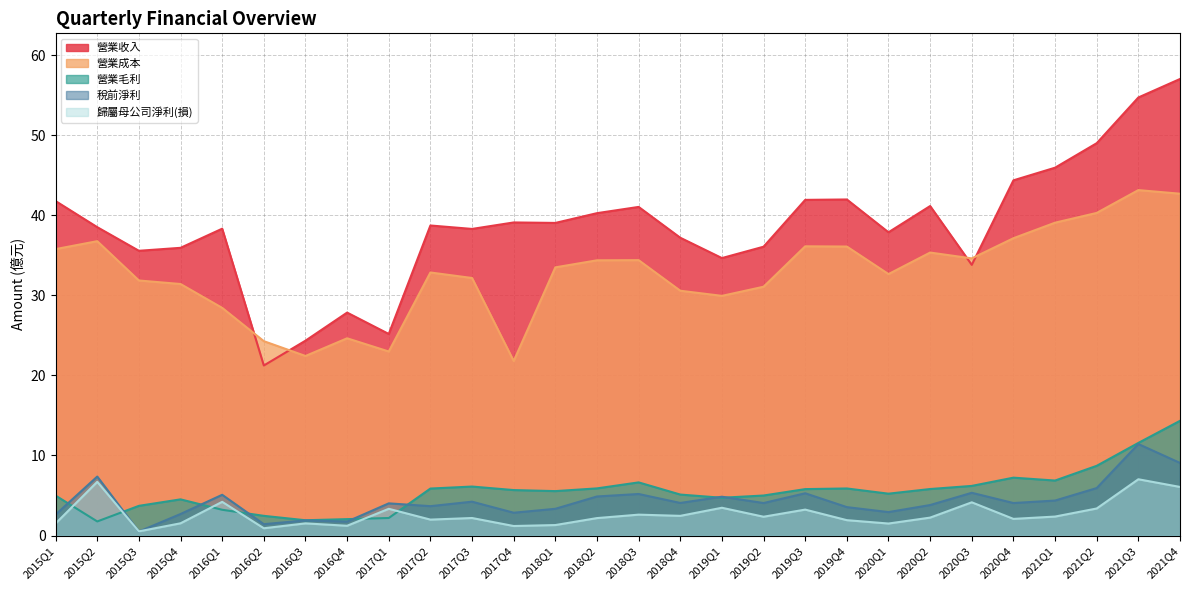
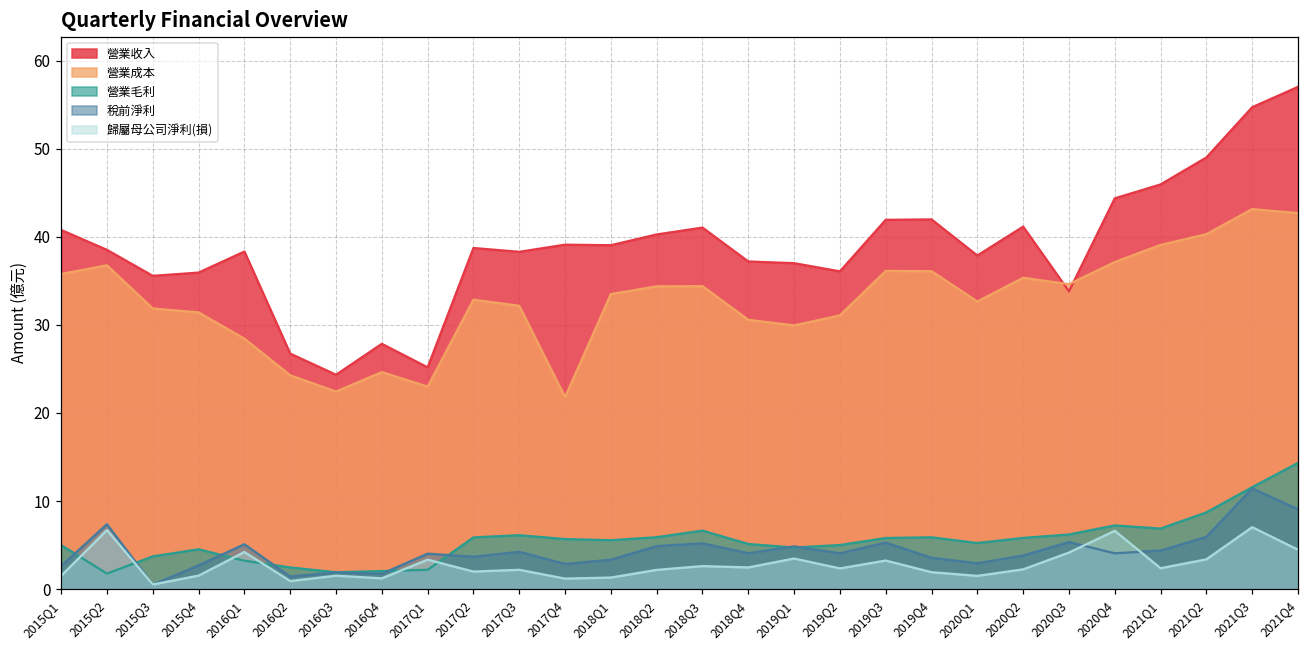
  {
    "營業收入": {
-     "2015Q1": 42,
+     "2015Q1": 41,
      "2015Q2": 39,
      "2015Q3": 36,
      "2015Q4": 36,
      "2016Q1": 38,
-     "2016Q2": 21,
+     "2016Q2": 27,
      "2016Q3": 24,
      "2016Q4": 28,
      "2017Q1": 25,
      "2017Q2": 39,
      "2017Q3": 38,
      "2017Q4": 39,
      "2018Q1": 39,
      "2018Q2": 40,
      "2018Q3": 41,
      "2018Q4": 37,
-     "2019Q1": 35,
+     "2019Q1": 37,
      "2019Q2": 36,
      "2019Q3": 42,
      "2019Q4": 42,
      "2020Q1": 38,
      "2020Q2": 41,
      "2020Q3": 34,
      "2020Q4": 44,
      "2021Q1": 46,
      "2021Q2": 49,
      "2021Q3": 55,
      "2021Q4": 57
    },
    "營業成本": {
      "2015Q1": 36,
      "2015Q2": 37,
      "2015Q3": 32,
      "2015Q4": 31,
      "2016Q1": 28,
      "2016Q2": 24,
      "2016Q3": 22,
      "2016Q4": 25,
      "2017Q1": 23,
      "2017Q2": 33,
      "2017Q3": 32,
      "2017Q4": 22,
      "2018Q1": 34,
      "2018Q2": 34,
      "2018Q3": 34,
      "2018Q4": 31,
      "2019Q1": 30,
      "2019Q2": 31,
      "2019Q3": 36,
      "2019Q4": 36,
      "2020Q1": 33,
      "2020Q2": 35,
      "2020Q3": 35,
      "2020Q4": 37,
      "2021Q1": 39,
      "2021Q2": 40,
      "2021Q3": 43,
      "2021Q4": 43
    },
    "歸屬母公司淨利(損)": {
      "2015Q1": 2,
      "2015Q2": 7,
      "2015Q4": 2,
      "2016Q1": 4,
      "2016Q2": 1,
      "2016Q3": 2,
      "2016Q4": 1,
      "2017Q1": 3,
      "2017Q2": 2,
      "2017Q3": 2,
      "2017Q4": 1,
      "2018Q1": 1,
      "2018Q2": 2,
      "2018Q3": 3,
      "2018Q4": 2,
      "2019Q1": 3,
      "2019Q2": 2,
      "2019Q3": 3,
      "2019Q4": 2,
      "2020Q1": 2,
      "2020Q2": 2,
      "2020Q3": 4,
-     "2020Q4": 2,
+     "2020Q4": 7,
      "2021Q1": 2,
      "2021Q2": 3,
      "2021Q3": 7,
-     "2021Q4": 6
+     "2021Q4": 4
    }
  }
